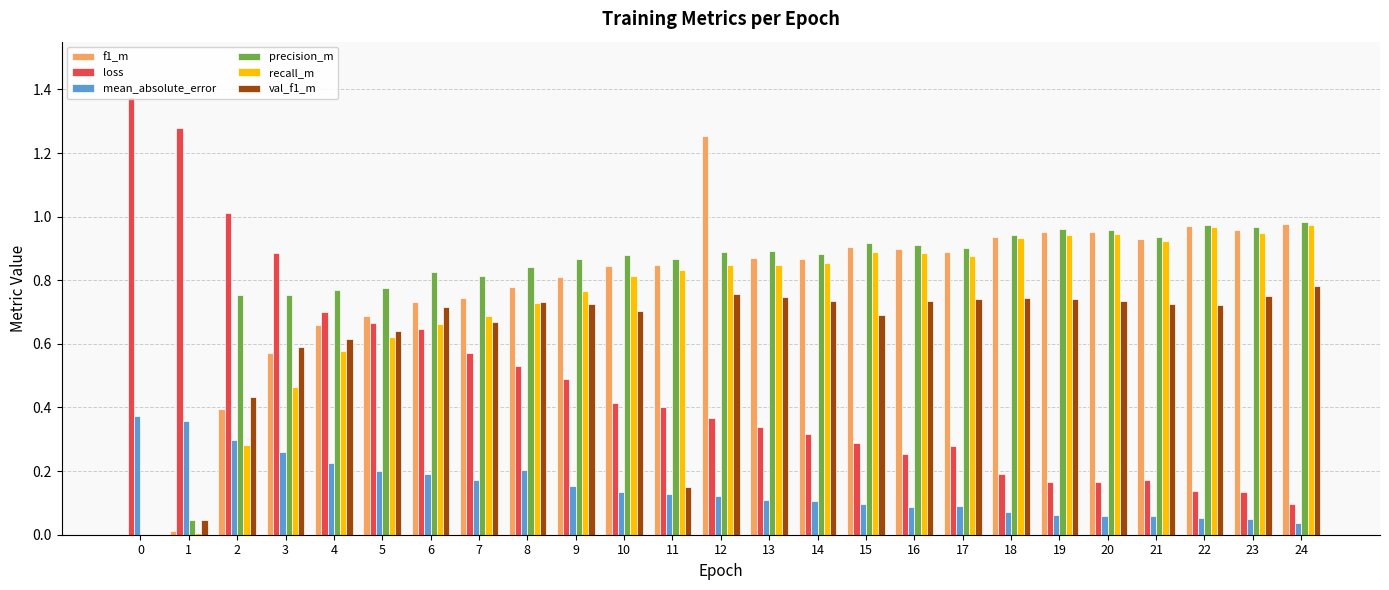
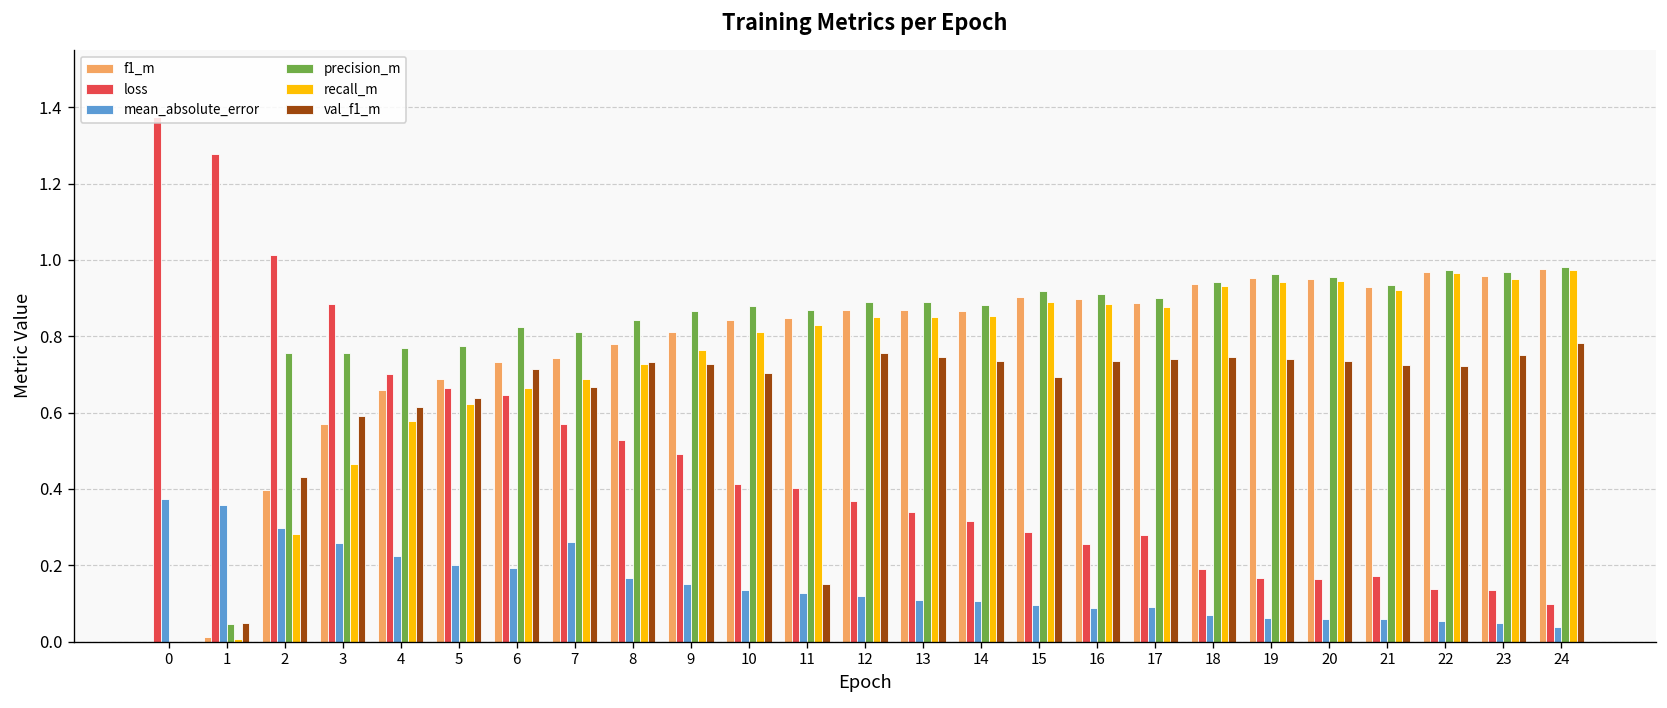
  {
    "f1_m": {
      "0": 0.00,
      "1": 0.01,
      "2": 0.40,
      "3": 0.57,
      "4": 0.66,
      "5": 0.69,
      "6": 0.73,
      "7": 0.74,
      "8": 0.78,
      "9": 0.81,
      "10": 0.84,
      "11": 0.85,
-     "12": 1.25,
+     "12": 0.87,
      "13": 0.87,
      "14": 0.87,
      "15": 0.90,
      "16": 0.90,
      "17": 0.89,
      "18": 0.94,
      "19": 0.95,
      "20": 0.95,
      "21": 0.93,
      "22": 0.97,
      "23": 0.96,
      "24": 0.98
    },
    "loss": {
      "1": 1.28,
      "2": 1.01,
      "3": 0.88,
      "4": 0.70,
      "5": 0.66,
      "6": 0.65,
      "7": 0.57,
      "8": 0.53,
      "9": 0.49,
      "10": 0.41,
      "11": 0.40,
      "12": 0.37,
      "13": 0.34,
      "14": 0.32,
      "15": 0.29,
      "16": 0.25,
      "17": 0.28,
      "18": 0.19,
      "19": 0.17,
      "20": 0.17,
      "21": 0.17,
      "22": 0.14,
      "23": 0.13,
      "24": 0.10
    },
    "mean_absolute_error": {
      "0": 0.37,
      "1": 0.36,
      "2": 0.30,
      "3": 0.26,
      "4": 0.22,
      "5": 0.20,
      "6": 0.19,
-     "7": 0.17,
-     "8": 0.20,
+     "7": 0.26,
+     "8": 0.17,
      "9": 0.15,
      "10": 0.13,
      "11": 0.13,
      "12": 0.12,
      "13": 0.11,
      "14": 0.11,
      "15": 0.10,
      "16": 0.09,
      "17": 0.09,
      "18": 0.07,
      "19": 0.06,
      "20": 0.06,
      "21": 0.06,
      "22": 0.05,
      "23": 0.05,
      "24": 0.04
    },
    "precision_m": {
      "0": 0.00,
      "1": 0.05,
      "2": 0.76,
      "3": 0.76,
      "4": 0.77,
      "5": 0.77,
      "6": 0.82,
      "7": 0.81,
      "8": 0.84,
      "9": 0.87,
      "10": 0.88,
      "11": 0.87,
      "12": 0.89,
      "13": 0.89,
      "14": 0.88,
      "15": 0.92,
      "16": 0.91,
      "17": 0.90,
      "18": 0.94,
      "19": 0.96,
      "20": 0.96,
      "21": 0.93,
      "22": 0.97,
      "23": 0.97,
      "24": 0.98
    },
    "recall_m": {
      "0": 0.00,
      "2": 0.28,
      "3": 0.46,
      "4": 0.58,
      "5": 0.62,
      "6": 0.66,
      "7": 0.69,
      "8": 0.73,
      "9": 0.76,
      "10": 0.81,
      "11": 0.83,
      "12": 0.85,
      "13": 0.85,
      "14": 0.85,
      "15": 0.89,
      "16": 0.88,
      "17": 0.88,
      "18": 0.93,
      "19": 0.94,
      "20": 0.94,
      "21": 0.92,
      "22": 0.97,
      "23": 0.95,
      "24": 0.97
    },
    "val_f1_m": {
      "0": 0.00,
      "1": 0.05,
      "2": 0.43,
      "3": 0.59,
      "4": 0.62,
      "5": 0.64,
      "6": 0.72,
      "7": 0.67,
      "8": 0.73,
      "9": 0.73,
      "10": 0.70,
      "11": 0.15,
      "12": 0.76,
      "13": 0.75,
      "14": 0.74,
      "15": 0.69,
      "16": 0.74,
      "17": 0.74,
      "18": 0.74,
      "19": 0.74,
      "20": 0.73,
      "21": 0.72,
      "22": 0.72,
      "23": 0.75,
      "24": 0.78
    }
  }
